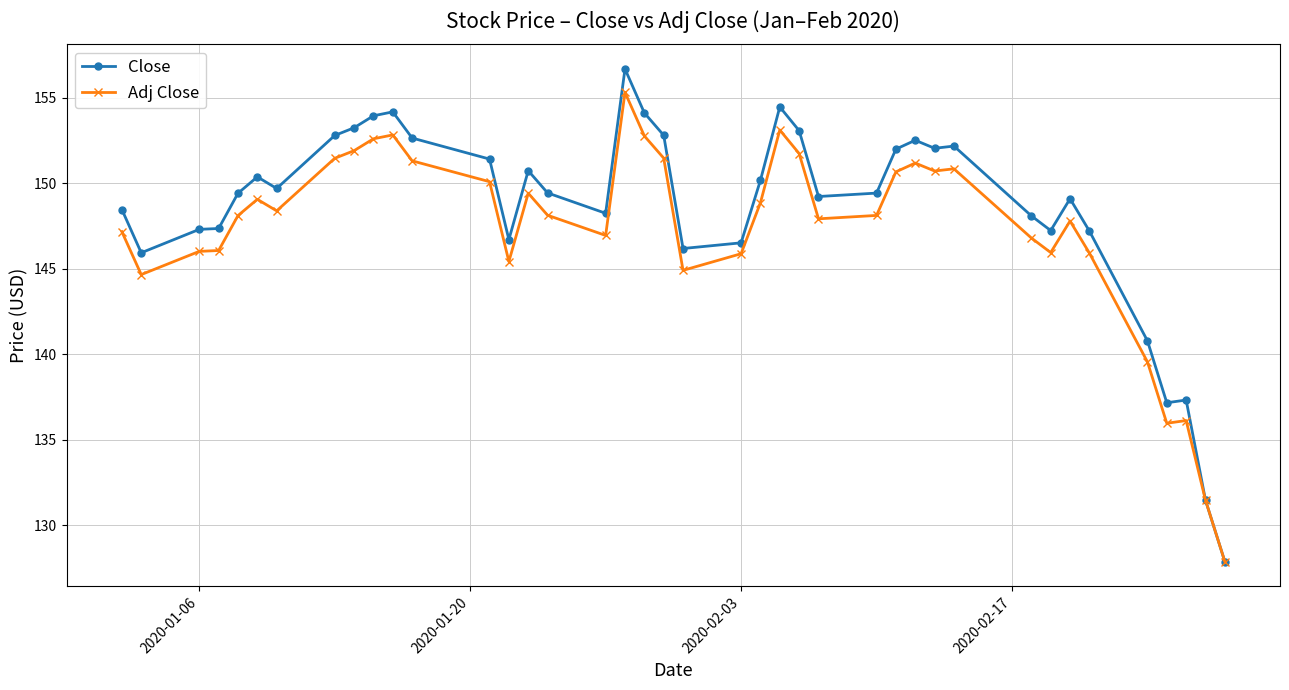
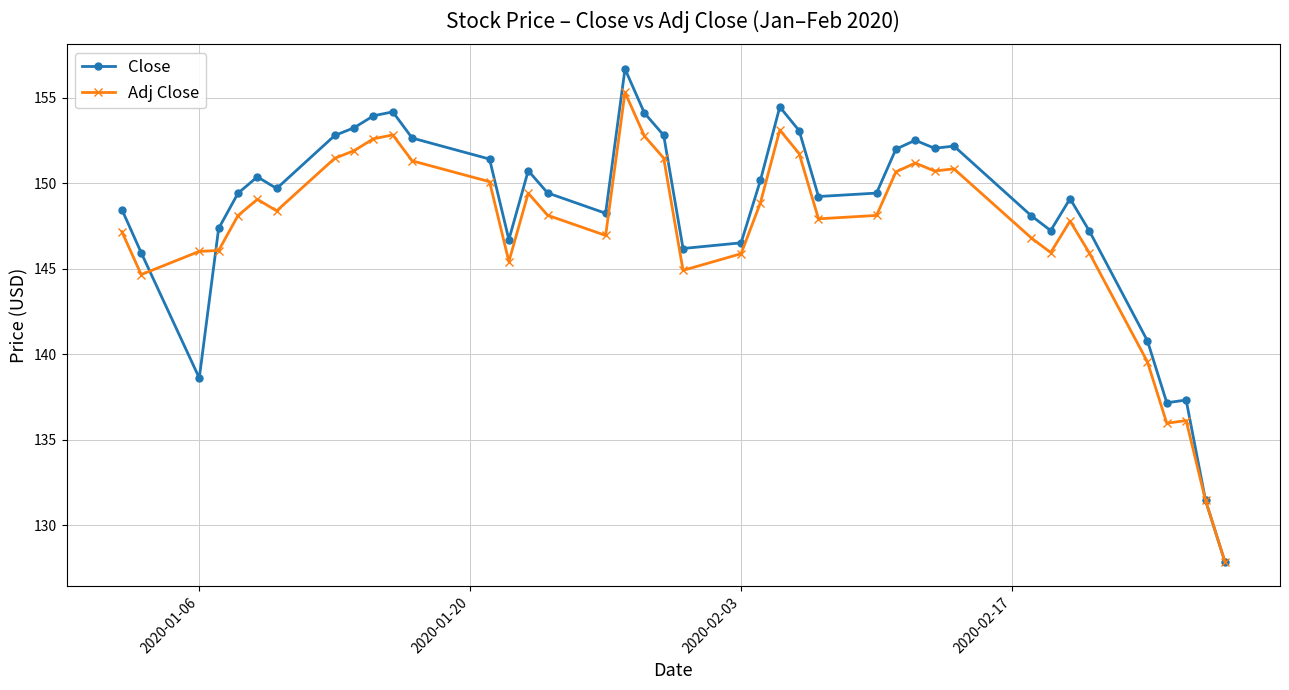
  {
    "Close": {
-     "2020-01-06": 147.3,
+     "2020-01-06": 138.6,
      "2020-02-03": 146.5
    },
    "Adj Close": {
      "2020-01-06": 146.0,
      "2020-02-03": 145.9
    }
  }
